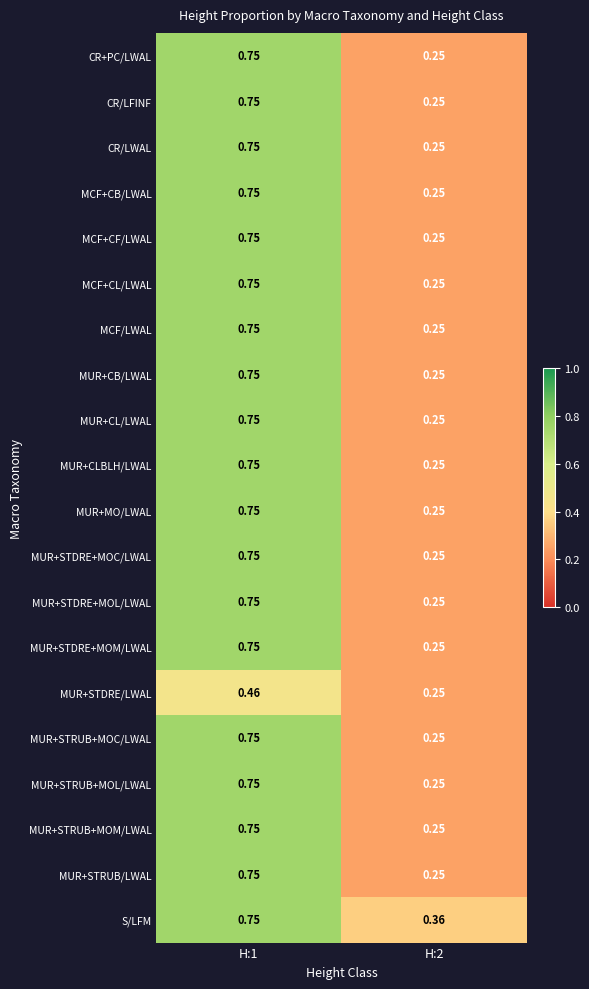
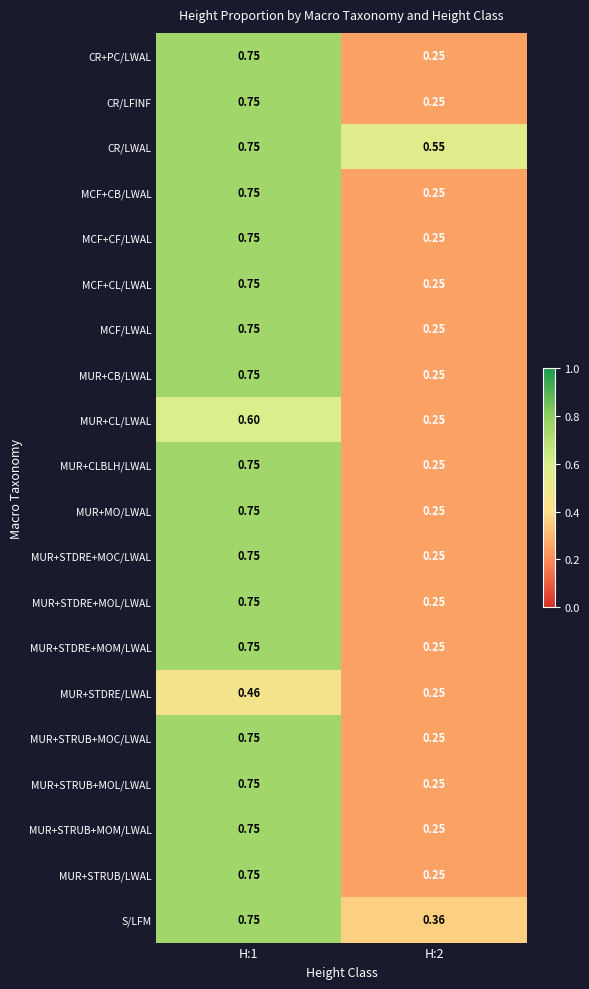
  {
    "CR+PC/LWAL": {
      "H:1": 0.75,
      "H:2": 0.25
    },
    "CR/LFINF": {
      "H:1": 0.75,
      "H:2": 0.25
    },
    "CR/LWAL": {
      "H:1": 0.75,
-     "H:2": 0.25
+     "H:2": 0.55
    },
    "MCF+CB/LWAL": {
      "H:1": 0.75,
      "H:2": 0.25
    },
    "MCF+CF/LWAL": {
      "H:1": 0.75,
      "H:2": 0.25
    },
    "MCF+CL/LWAL": {
      "H:1": 0.75,
      "H:2": 0.25
    },
    "MCF/LWAL": {
      "H:1": 0.75,
      "H:2": 0.25
    },
    "MUR+CB/LWAL": {
      "H:1": 0.75,
      "H:2": 0.25
    },
    "MUR+CL/LWAL": {
-     "H:1": 0.75,
+     "H:1": 0.60,
      "H:2": 0.25
    },
    "MUR+CLBLH/LWAL": {
      "H:1": 0.75,
      "H:2": 0.25
    },
    "MUR+MO/LWAL": {
      "H:1": 0.75,
      "H:2": 0.25
    },
    "MUR+STDRE+MOC/LWAL": {
      "H:1": 0.75,
      "H:2": 0.25
    },
    "MUR+STDRE+MOL/LWAL": {
      "H:1": 0.75,
      "H:2": 0.25
    },
    "MUR+STDRE+MOM/LWAL": {
      "H:1": 0.75,
      "H:2": 0.25
    },
    "MUR+STDRE/LWAL": {
      "H:1": 0.46,
      "H:2": 0.25
    },
    "MUR+STRUB+MOC/LWAL": {
      "H:1": 0.75,
      "H:2": 0.25
    },
    "MUR+STRUB+MOL/LWAL": {
      "H:1": 0.75,
      "H:2": 0.25
    },
    "MUR+STRUB+MOM/LWAL": {
      "H:1": 0.75,
      "H:2": 0.25
    },
    "MUR+STRUB/LWAL": {
      "H:1": 0.75,
      "H:2": 0.25
    },
    "S/LFM": {
      "H:1": 0.75,
      "H:2": 0.36
    }
  }
